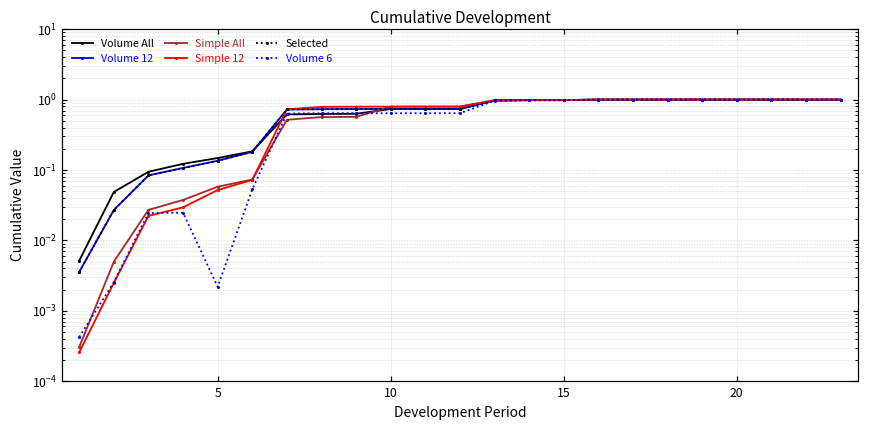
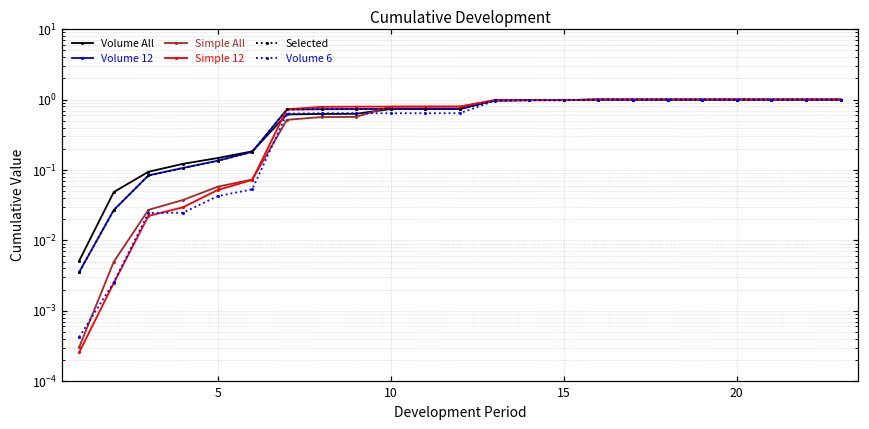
  {
    "Simple All": {
      "5": 0.06
    },
    "Simple 12": {
      "5": 0.05
    },
    "Volume 6": {
-     "5": 0.0022,
+     "5": 0.04,
      "10": 0.6
    }
  }
